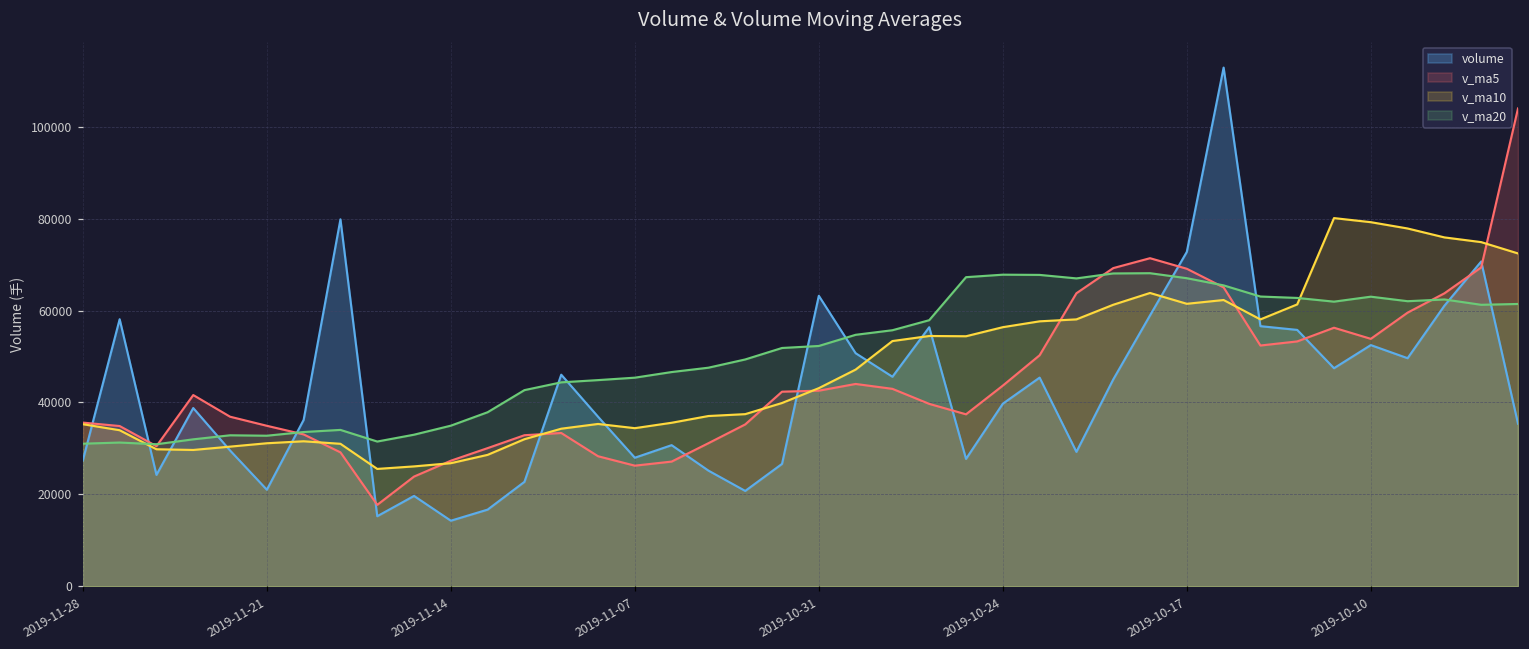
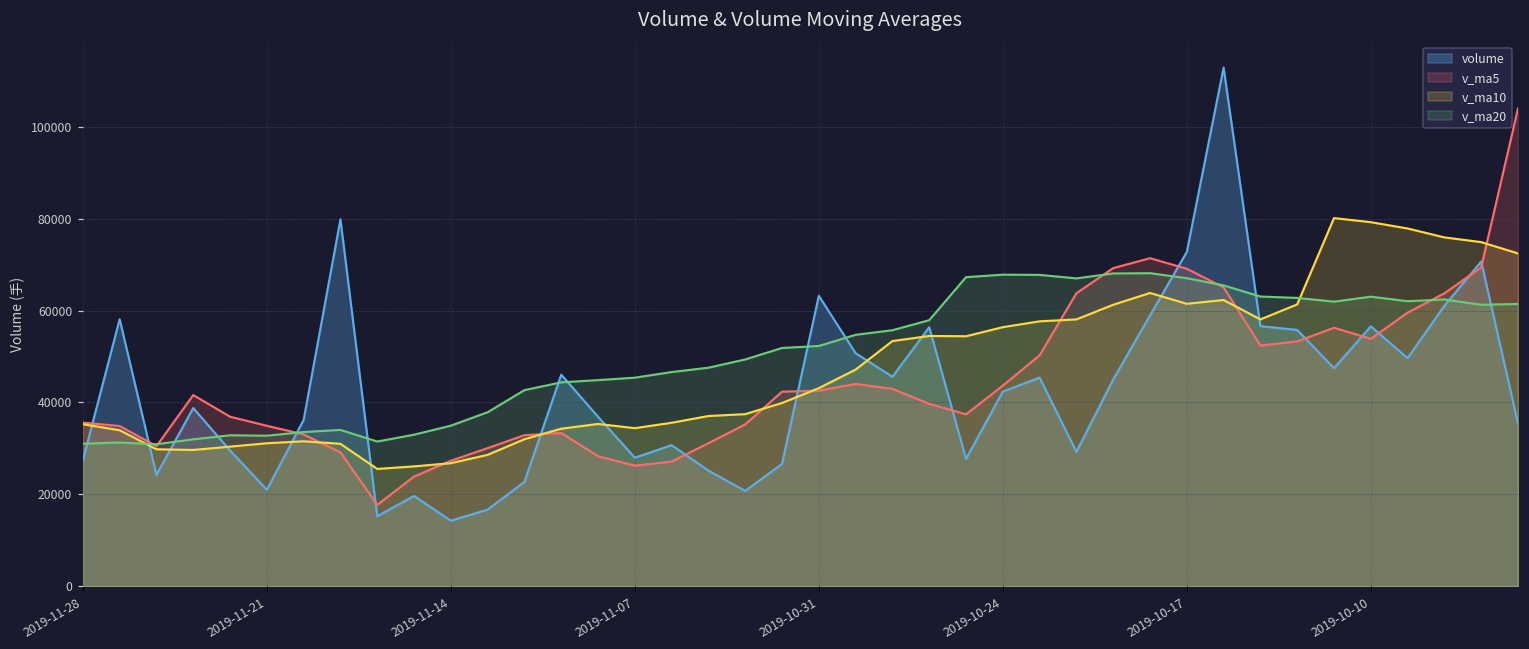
  {
    "volume": {
      "2019-11-28": 27000,
      "2019-11-21": 21000,
      "2019-11-14": 14000,
      "2019-11-07": 28000,
      "2019-10-31": 63000,
-     "2019-10-24": 40000,
+     "2019-10-24": 42000,
      "2019-10-17": 73000,
-     "2019-10-10": 52000
+     "2019-10-10": 57000
    }
  }
